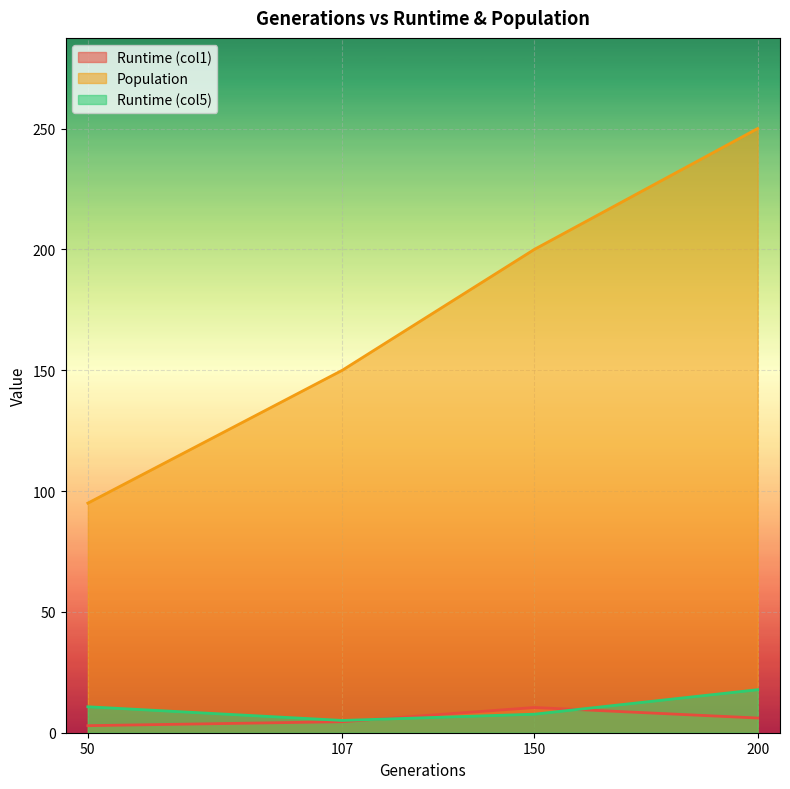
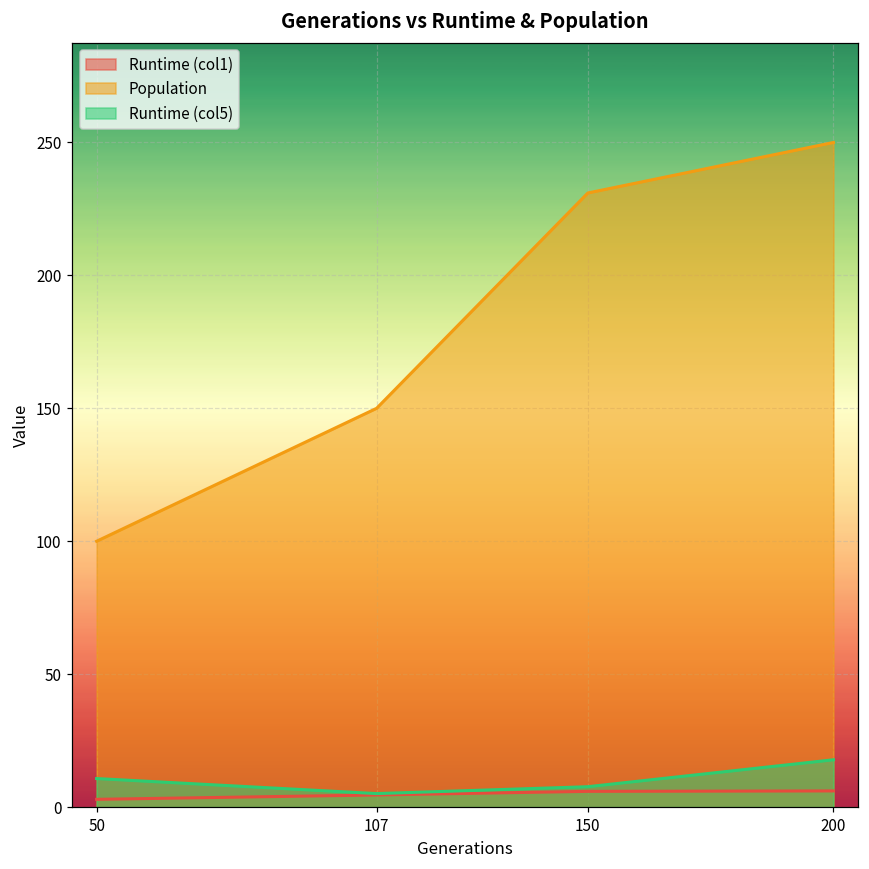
  {
    "Runtime (col1)": {
      "50": 3,
-     "150": 10,
+     "150": 6,
      "200": 6
    },
    "Population": {
-     "50": 95,
+     "50": 100,
      "107": 150,
-     "150": 200,
+     "150": 231,
      "200": 250
    },
    "Runtime (col5)": {
      "50": 11,
      "150": 8,
      "200": 18
    }
  }
